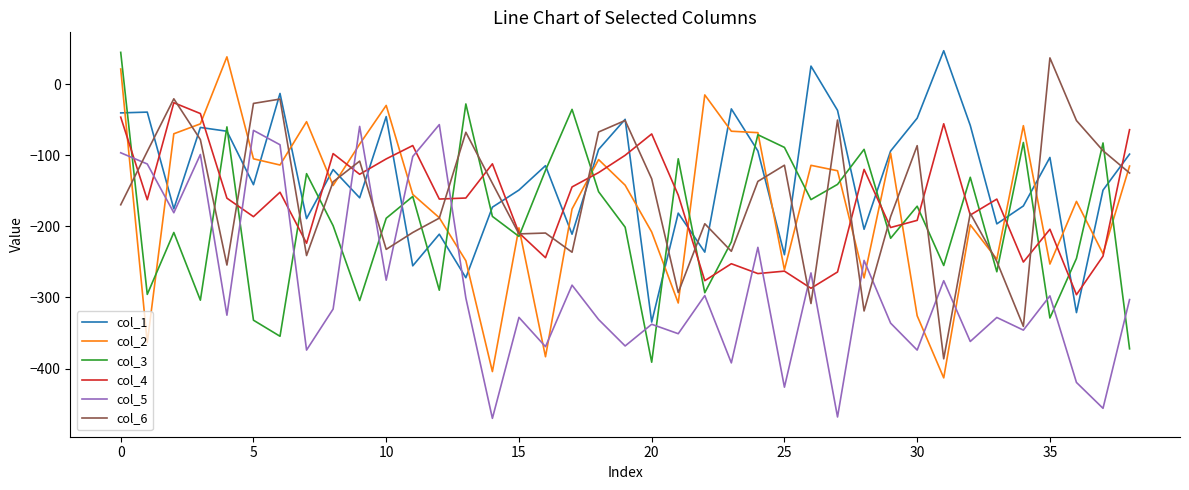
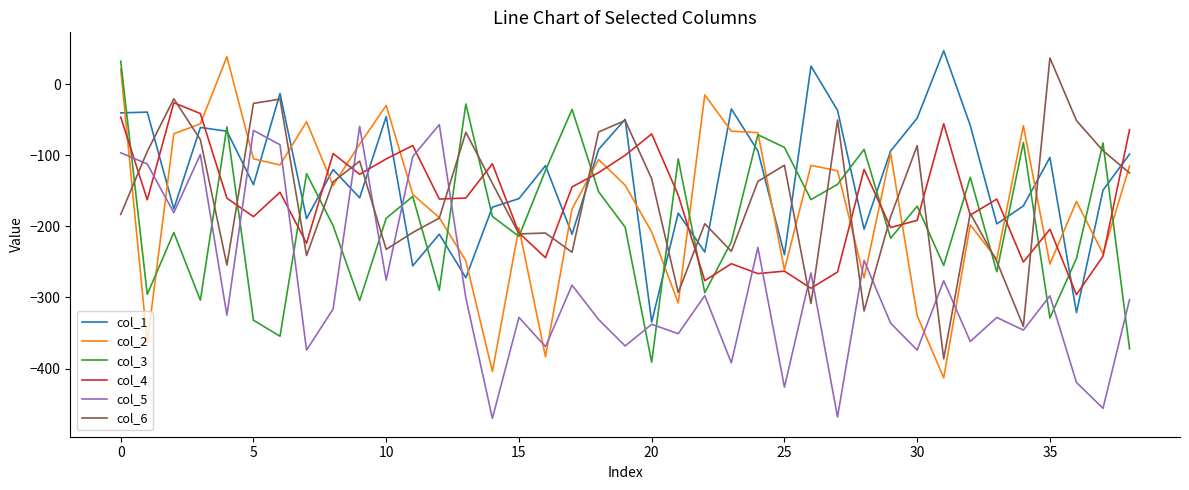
  {
    "col_1": {
      "0": -40,
      "5": -140,
      "10": -50,
-     "15": -150,
+     "15": -160,
      "25": -240,
      "30": -50,
      "35": -100
    },
    "col_2": {
      "0": 20,
      "5": -110,
      "10": -30,
      "15": -200,
      "20": -210,
      "30": -330,
      "35": -250
    },
    "col_3": {
-     "0": 40,
+     "0": 30,
      "5": -330,
      "10": -190,
      "20": -390,
      "25": -90,
      "30": -170,
      "35": -330
    },
    "col_4": {
      "0": -50,
      "5": -190,
      "10": -110,
      "20": -70,
      "30": -190,
      "35": -200
    },
    "col_5": {
      "0": -100,
      "5": -70,
      "10": -280,
      "15": -330,
      "25": -430,
      "30": -370,
      "35": -300
    },
    "col_6": {
-     "0": -170,
+     "0": -180,
      "5": -30,
      "10": -230,
      "20": -130,
      "25": -110,
      "30": -90,
      "35": 40
    }
  }
